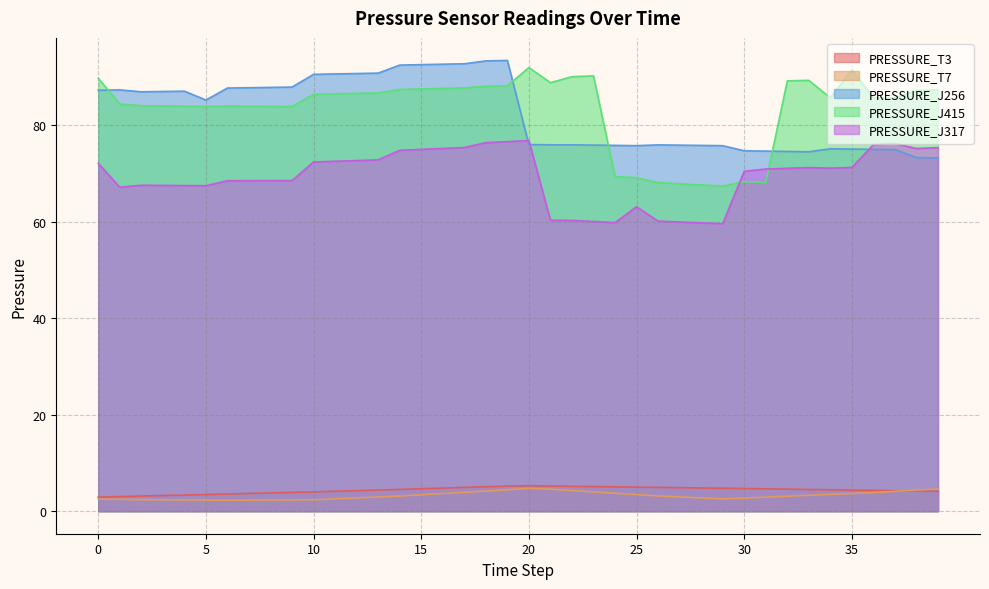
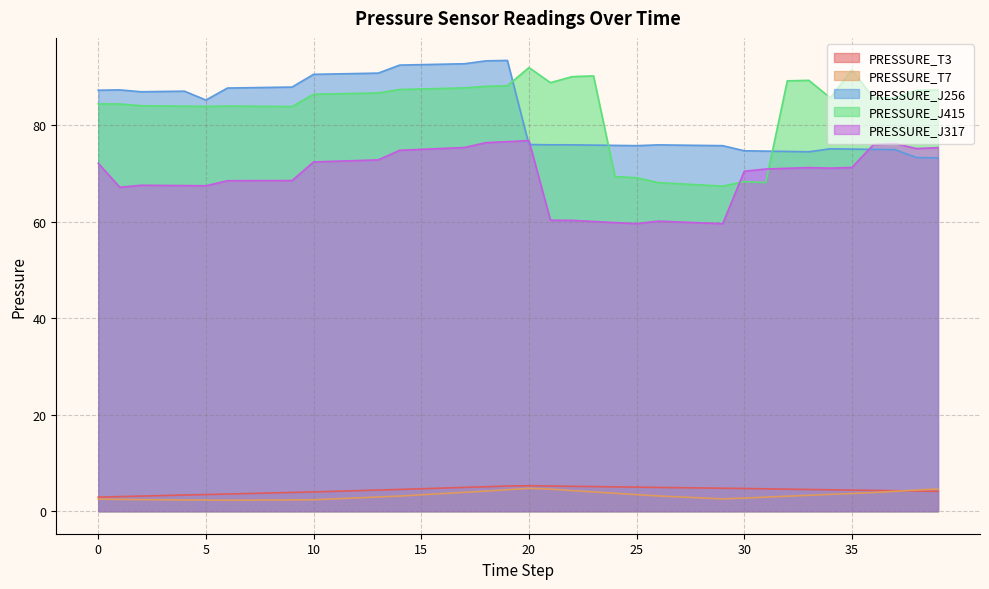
  {
    "PRESSURE_J256": {
      "0": 87,
      "5": 85,
      "10": 91,
      "15": 93,
      "20": 76,
      "25": 76,
      "30": 75,
      "35": 75
    },
    "PRESSURE_J415": {
-     "0": 90,
+     "0": 84,
      "5": 84,
      "10": 86,
      "15": 87,
      "20": 92,
      "25": 69,
      "30": 68
    },
    "PRESSURE_J317": {
      "0": 72,
      "5": 67,
      "10": 72,
      "15": 75,
      "20": 77,
-     "25": 63,
+     "25": 60,
      "30": 70,
      "35": 71
    }
  }
